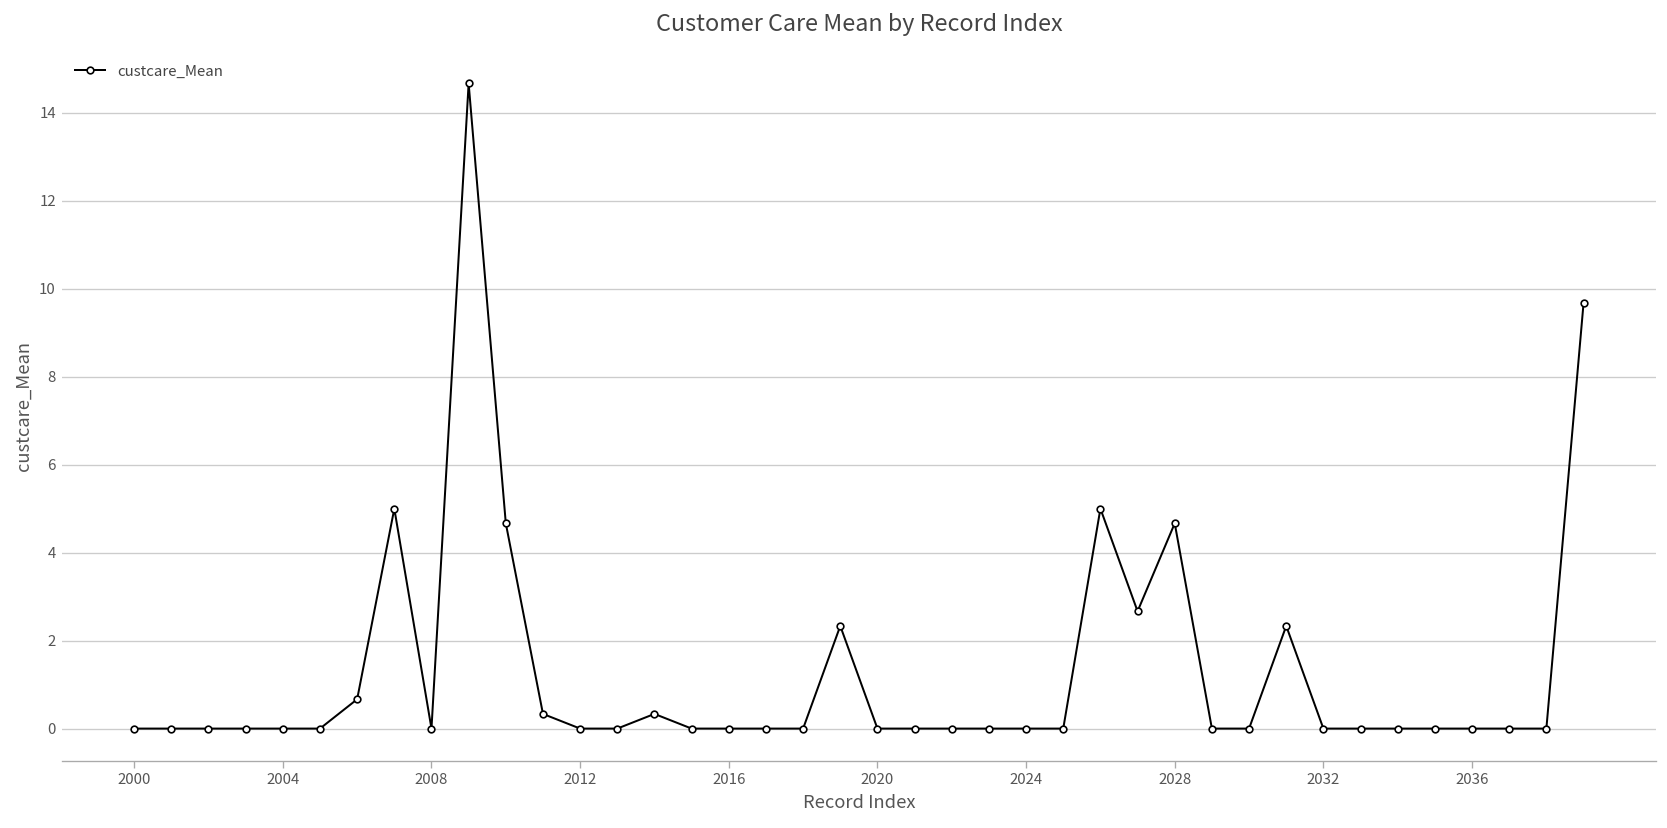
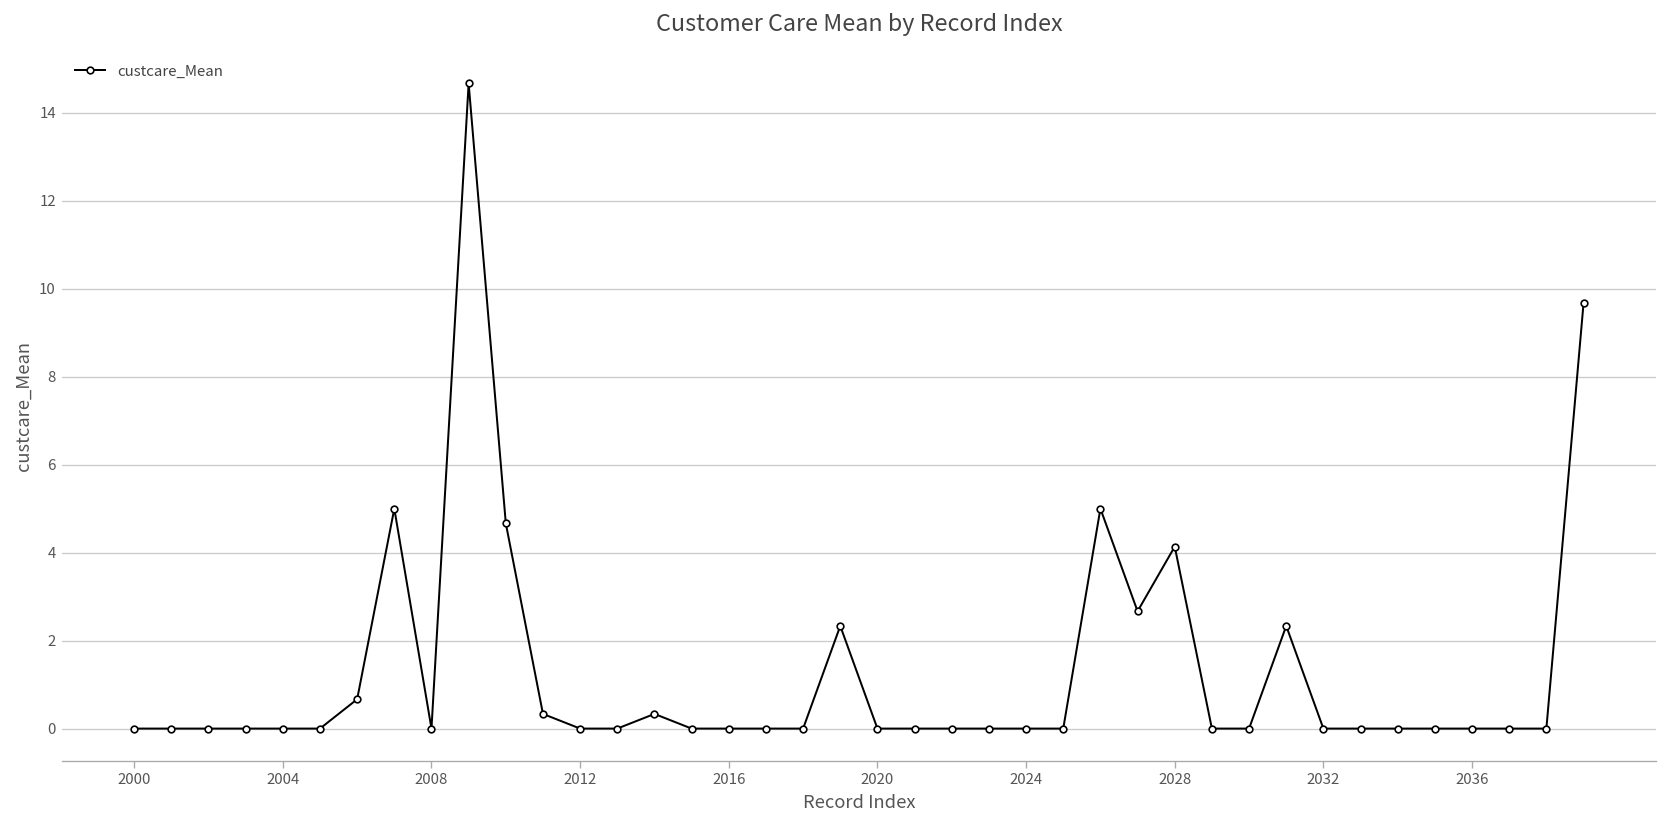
  {
    "2000": 0.0,
    "2004": 0.0,
    "2008": 0.0,
    "2012": 0.0,
    "2016": 0.0,
    "2020": 0.0,
    "2024": 0.0,
-   "2028": 4.7,
+   "2028": 4.1,
    "2032": 0.0,
    "2036": 0.0
  }
